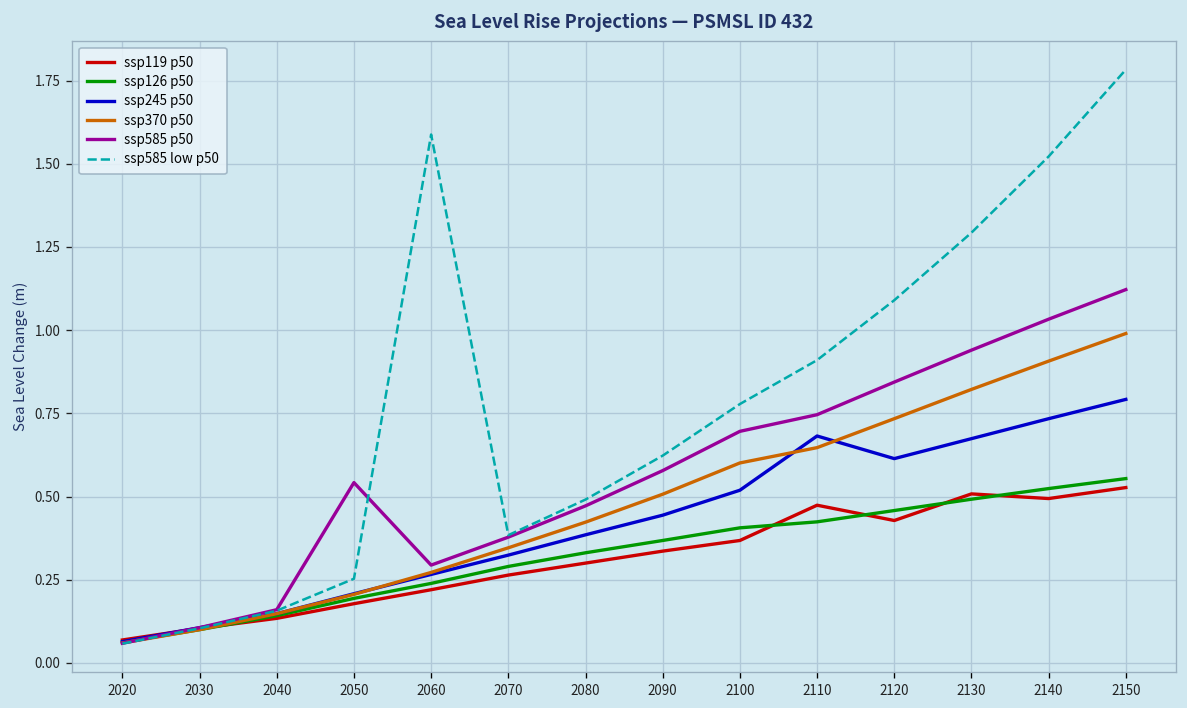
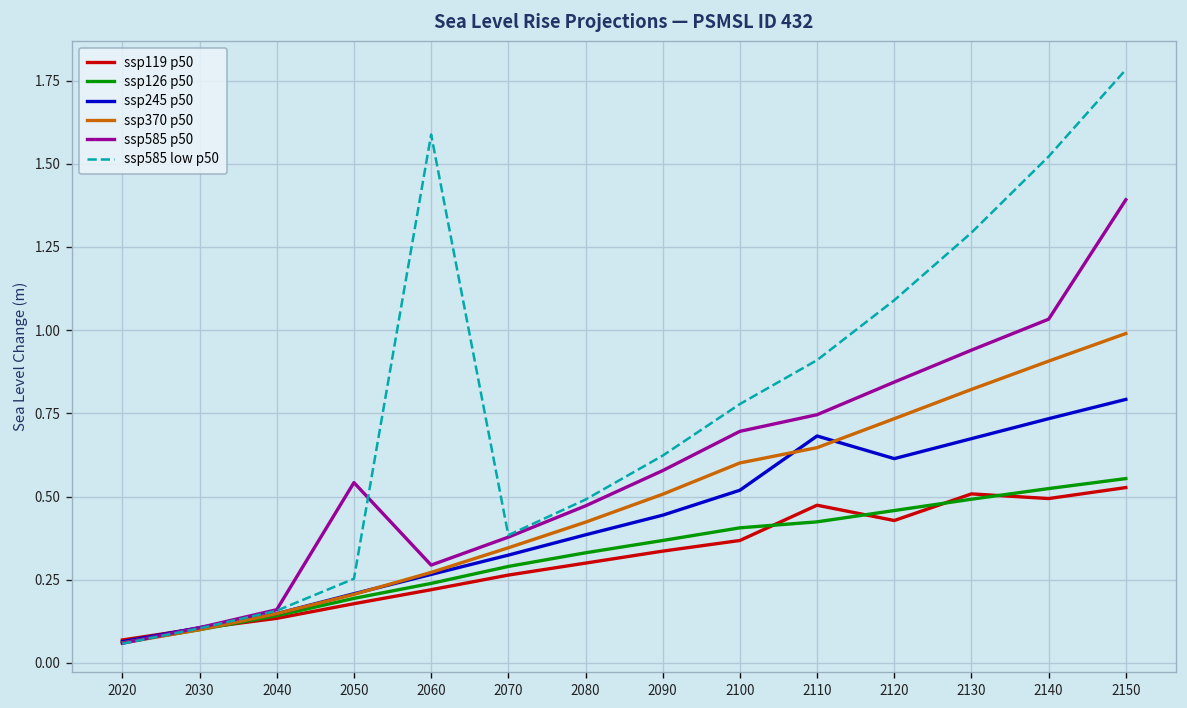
  {
    "ssp119 p50": {
      "2050": 0.18,
      "2060": 0.22,
      "2070": 0.26,
      "2080": 0.30,
      "2090": 0.34,
      "2100": 0.37,
      "2110": 0.47,
      "2120": 0.43,
      "2130": 0.51,
      "2140": 0.49,
      "2150": 0.53
    },
    "ssp126 p50": {
      "2050": 0.19,
      "2060": 0.24,
      "2070": 0.29,
      "2080": 0.33,
      "2090": 0.37,
      "2100": 0.41,
      "2110": 0.42,
      "2120": 0.46,
      "2130": 0.49,
      "2140": 0.52,
      "2150": 0.55
    },
    "ssp245 p50": {
      "2070": 0.32,
      "2080": 0.39,
      "2090": 0.44,
      "2100": 0.52,
      "2110": 0.68,
      "2120": 0.61,
      "2130": 0.67,
      "2140": 0.73,
      "2150": 0.79
    },
    "ssp370 p50": {
      "2070": 0.35,
      "2080": 0.42,
      "2090": 0.51,
      "2100": 0.60,
      "2110": 0.65,
      "2120": 0.73,
      "2130": 0.82,
      "2140": 0.91,
      "2150": 0.99
    },
    "ssp585 p50": {
      "2050": 0.54,
      "2060": 0.29,
      "2080": 0.47,
      "2090": 0.58,
      "2100": 0.70,
      "2110": 0.75,
      "2120": 0.84,
      "2130": 0.94,
      "2140": 1.03,
-     "2150": 1.12
+     "2150": 1.39
    },
    "ssp585 low p50": {
      "2050": 0.25,
      "2060": 1.59,
      "2080": 0.49,
      "2090": 0.62,
      "2100": 0.78,
      "2110": 0.91,
      "2120": 1.09,
      "2130": 1.29,
      "2140": 1.52,
      "2150": 1.78
    }
  }
